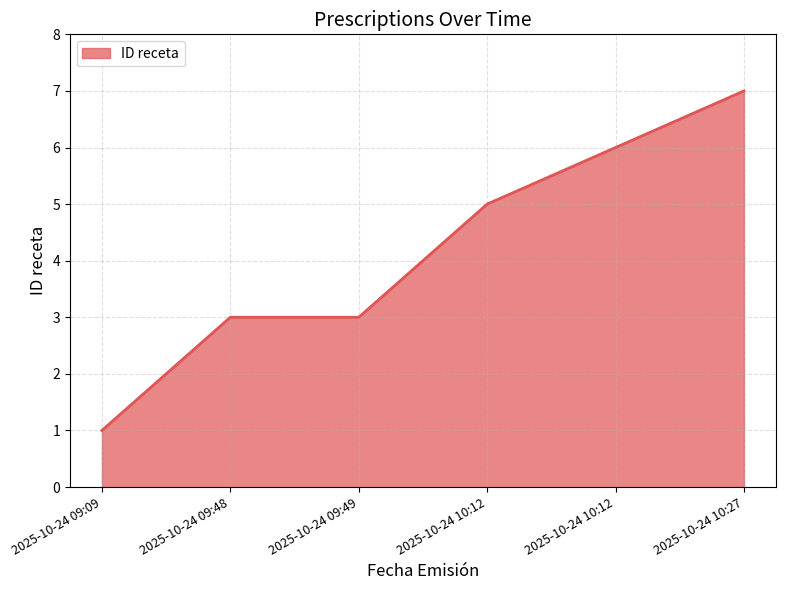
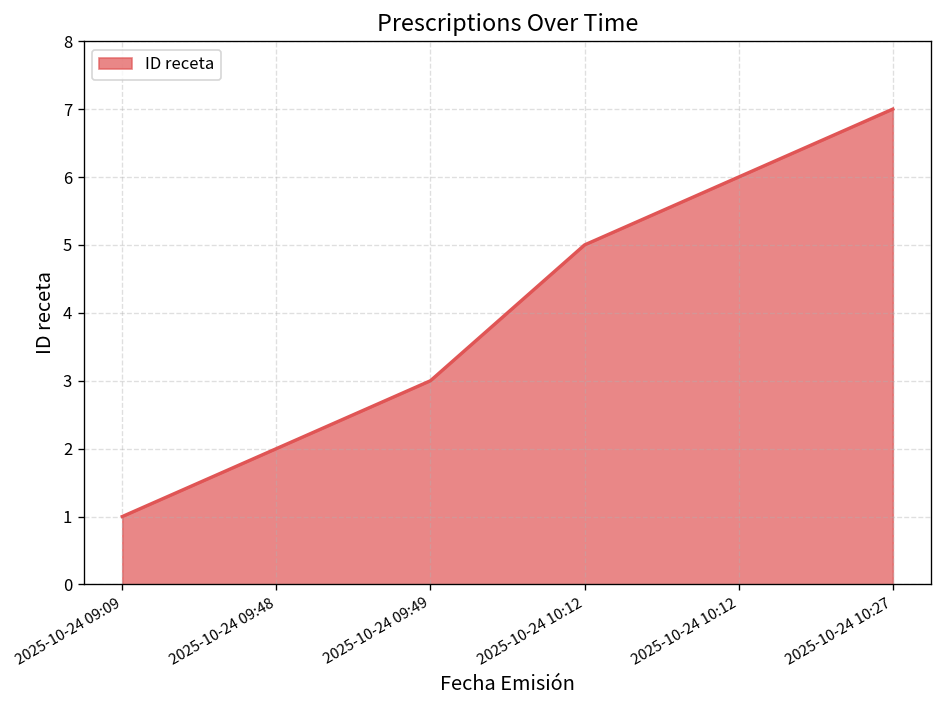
  {
    "2025-10-24 09:09": 1,
-   "2025-10-24 09:48": 3,
+   "2025-10-24 09:48": 2,
    "2025-10-24 09:49": 3,
    "2025-10-24 10:27": 7
  }
